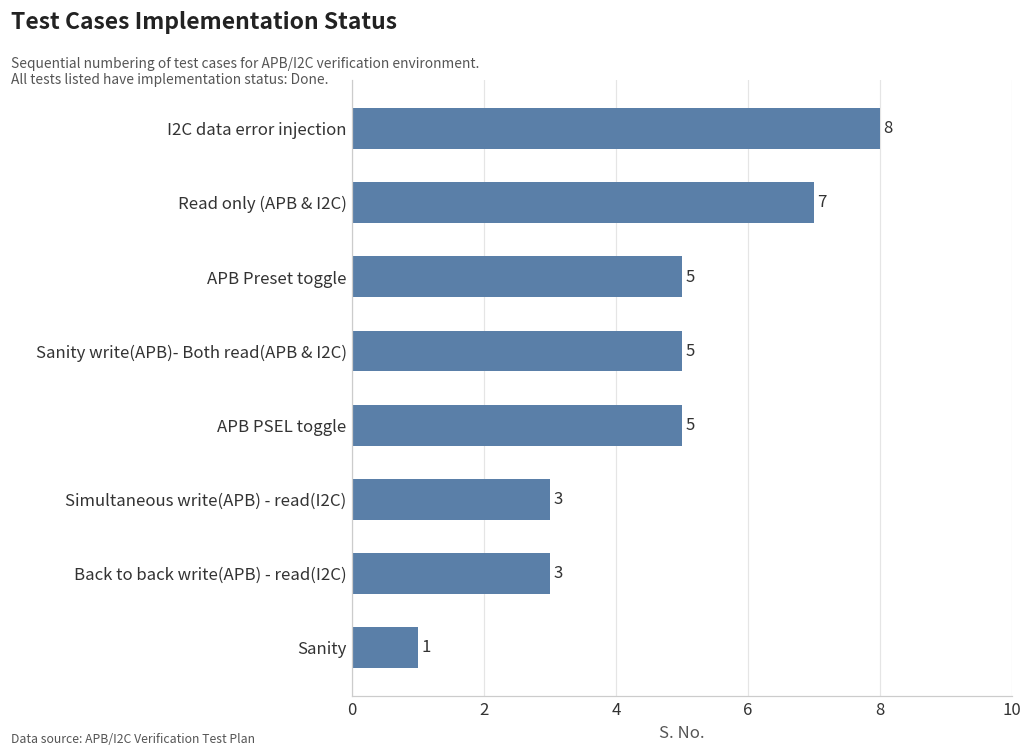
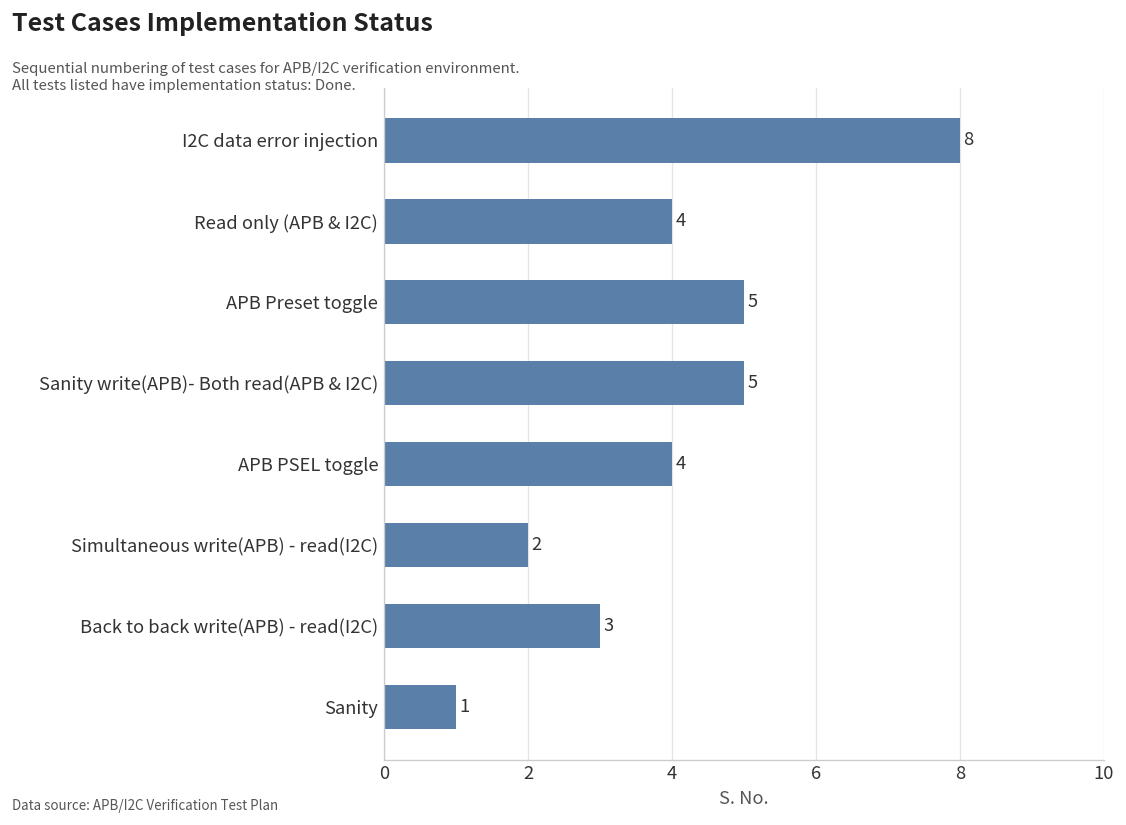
  {
    "I2C data error injection": 8,
-   "Read only (APB & I2C)": 7,
+   "Read only (APB & I2C)": 4,
    "APB Preset toggle": 5,
    "Sanity write(APB)- Both read(APB & I2C)": 5,
-   "APB PSEL toggle": 5,
-   "Simultaneous write(APB) - read(I2C)": 3,
+   "APB PSEL toggle": 4,
+   "Simultaneous write(APB) - read(I2C)": 2,
    "Back to back write(APB) - read(I2C)": 3,
    "Sanity": 1
  }
